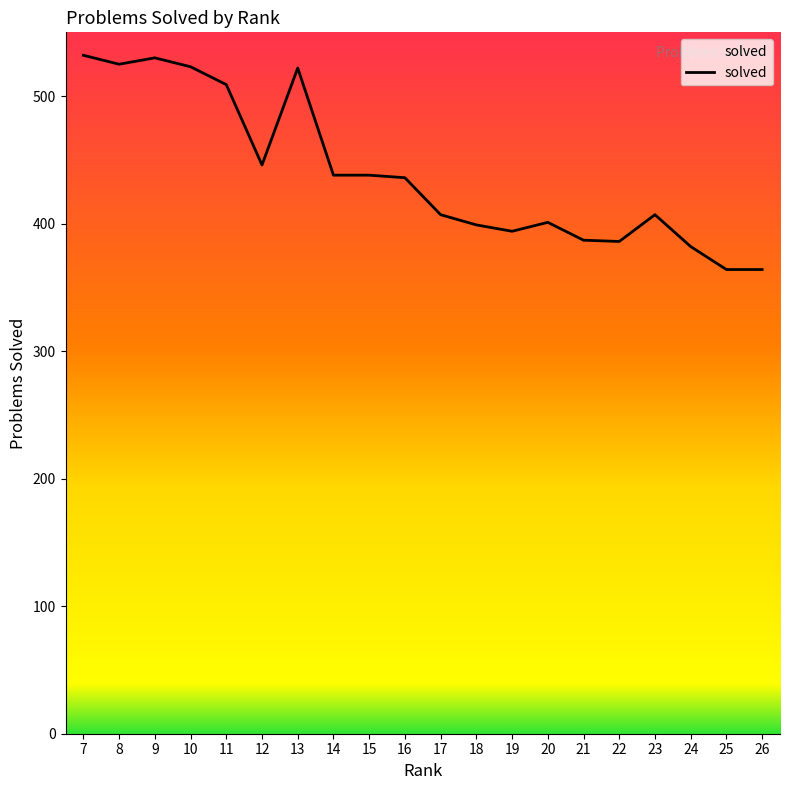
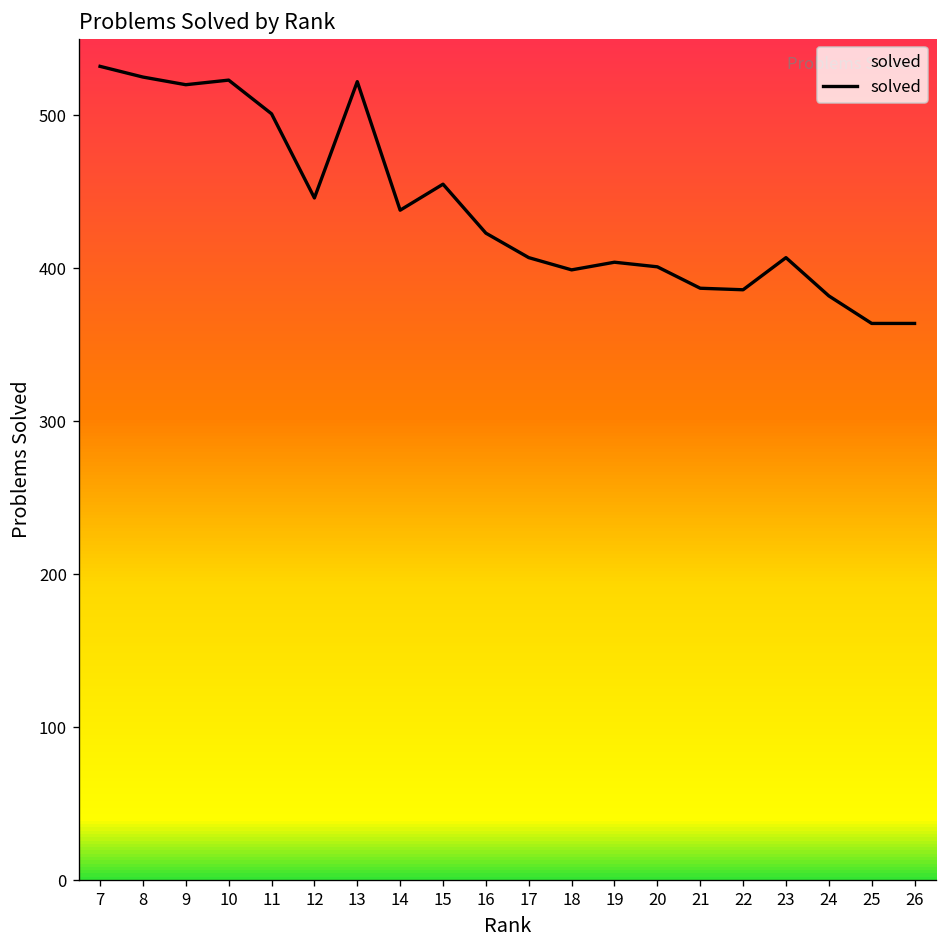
  {
    "7": 532,
    "8": 525,
-   "9": 530,
+   "9": 520,
    "10": 523,
-   "11": 509,
+   "11": 501,
    "12": 446,
    "13": 522,
    "14": 438,
-   "15": 438,
-   "16": 436,
+   "15": 455,
+   "16": 423,
    "17": 407,
    "18": 399,
-   "19": 394,
+   "19": 404,
    "20": 401,
    "21": 387,
    "22": 386,
    "23": 407,
    "24": 382,
    "25": 364,
    "26": 364
  }
